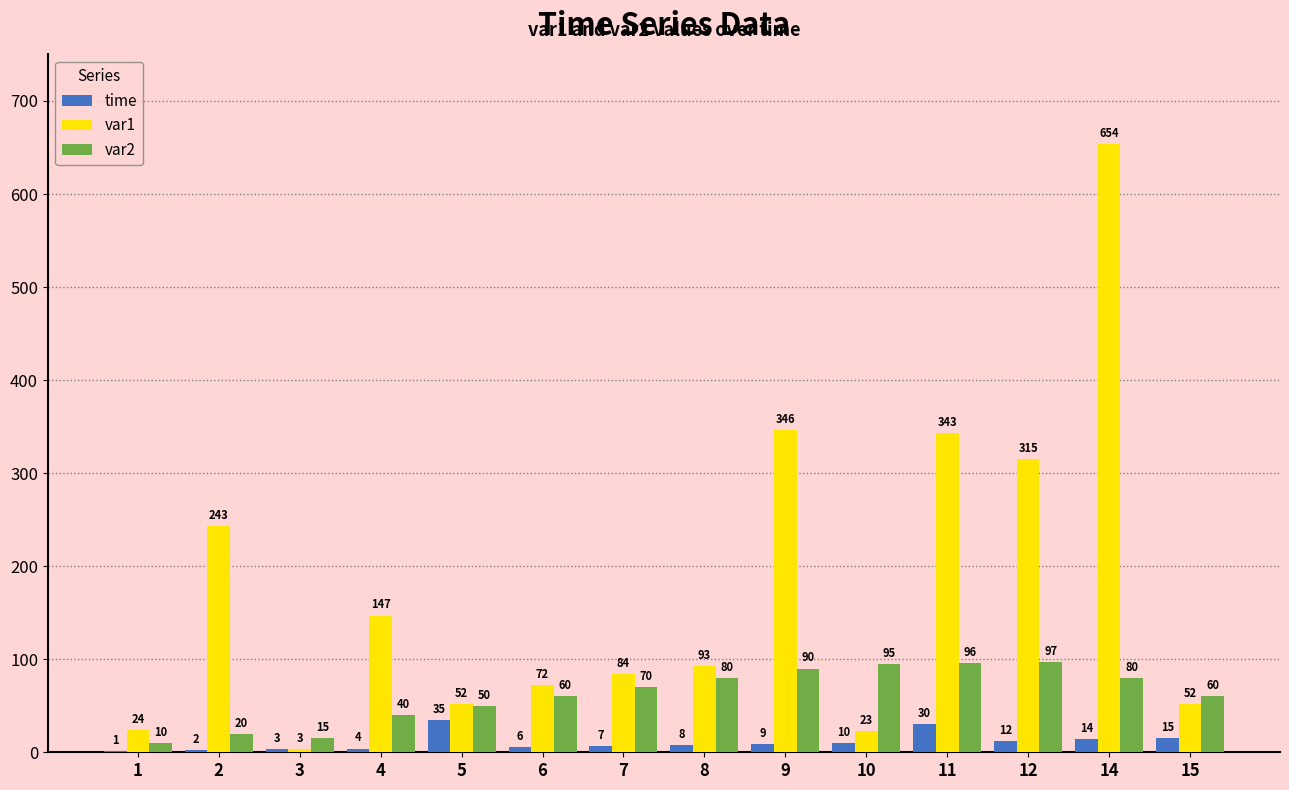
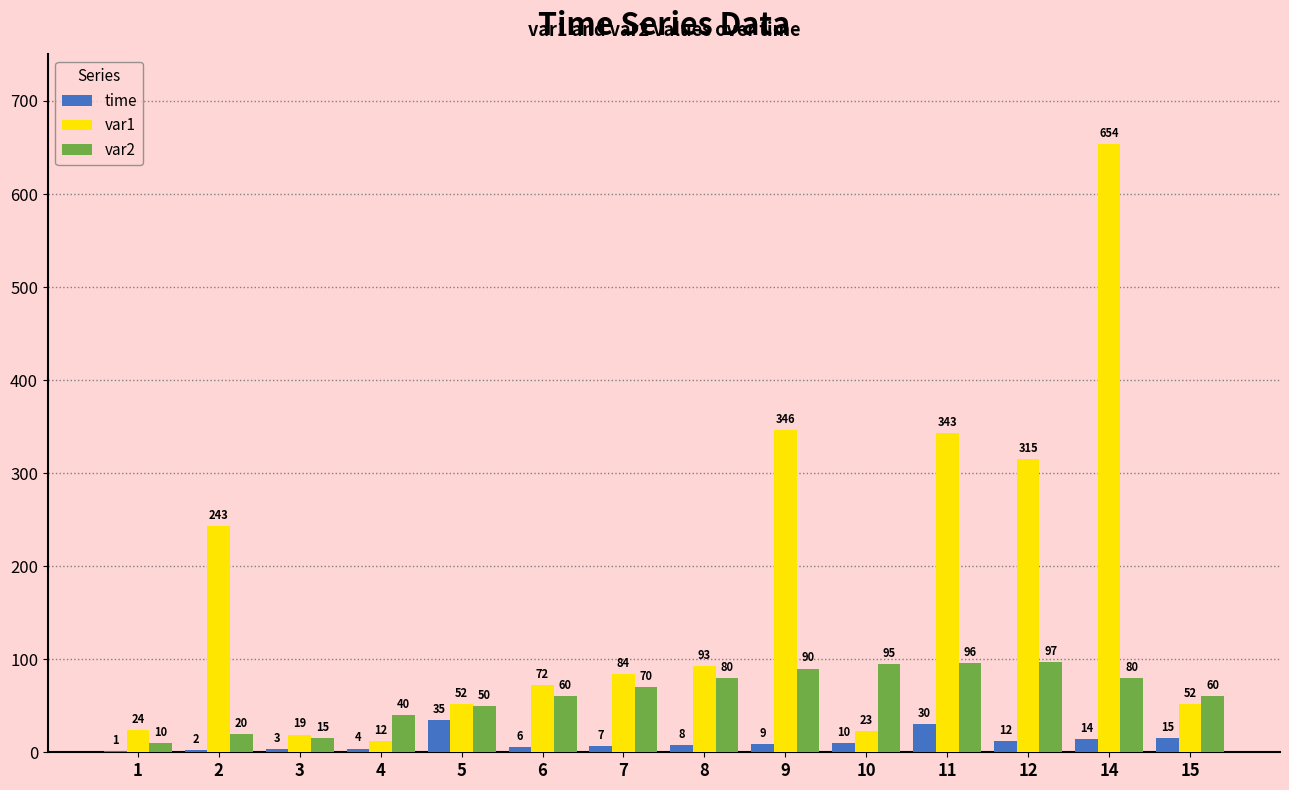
  {
    "time": {
      "1": 1,
      "2": 2,
      "3": 3,
      "4": 4,
      "5": 35,
      "6": 6,
      "7": 7,
      "8": 8,
      "9": 9,
      "10": 10,
      "11": 30,
      "12": 12,
      "14": 14,
      "15": 15
    },
    "var1": {
      "1": 24,
      "2": 243,
-     "3": 3,
-     "4": 147,
+     "3": 19,
+     "4": 12,
      "5": 52,
      "6": 72,
      "7": 84,
      "8": 93,
      "9": 346,
      "10": 23,
      "11": 343,
      "12": 315,
      "14": 654,
      "15": 52
    },
    "var2": {
      "1": 10,
      "2": 20,
      "3": 15,
      "4": 40,
      "5": 50,
      "6": 60,
      "7": 70,
      "8": 80,
      "9": 90,
      "10": 95,
      "11": 96,
      "12": 97,
      "14": 80,
      "15": 60
    }
  }
